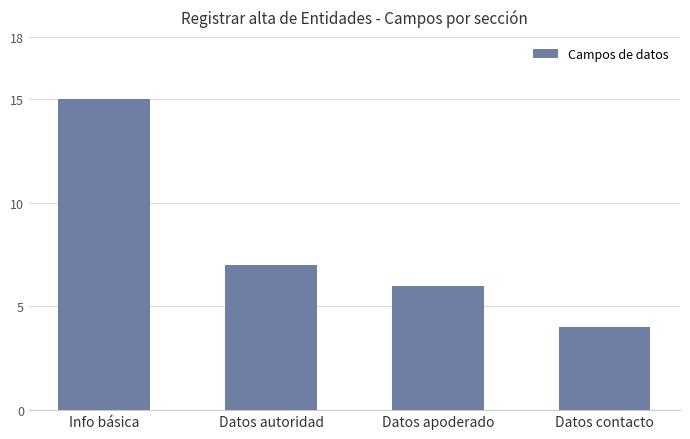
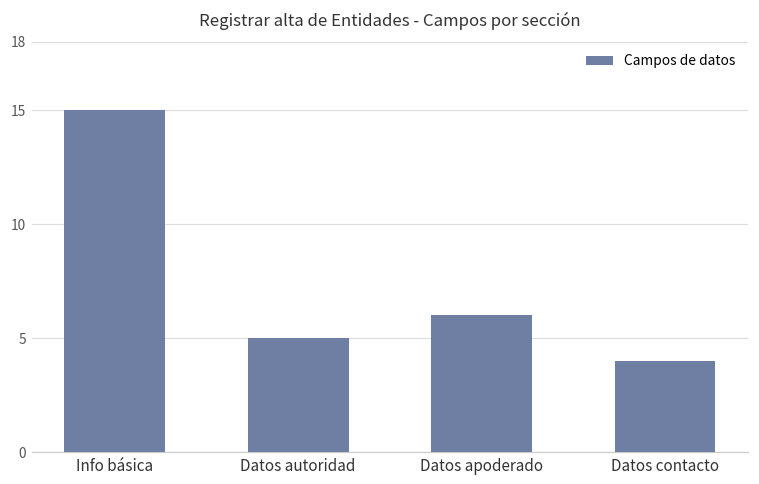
  {
    "Info básica": 15,
-   "Datos autoridad": 7,
+   "Datos autoridad": 5,
    "Datos apoderado": 6,
    "Datos contacto": 4
  }
